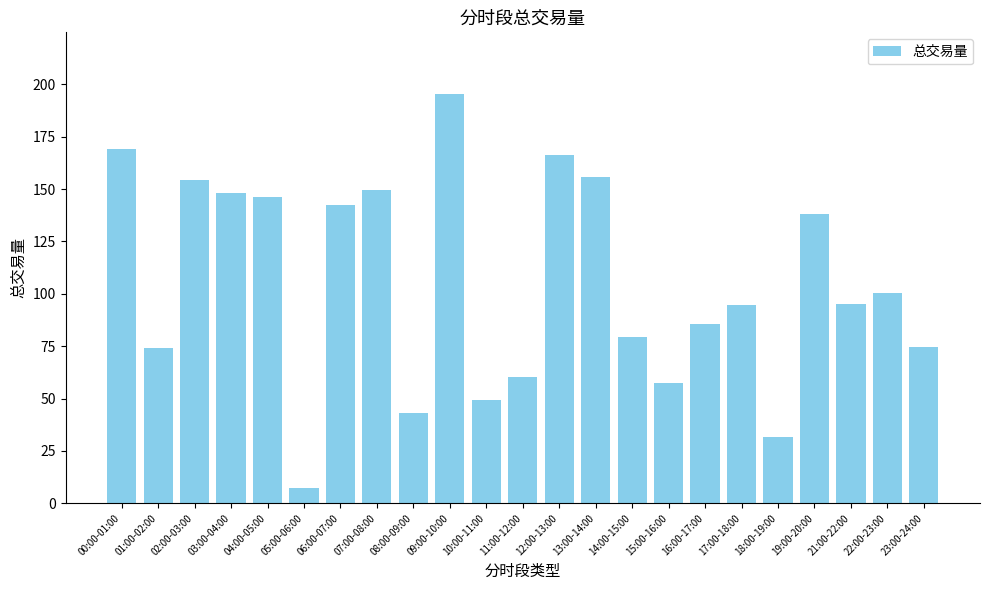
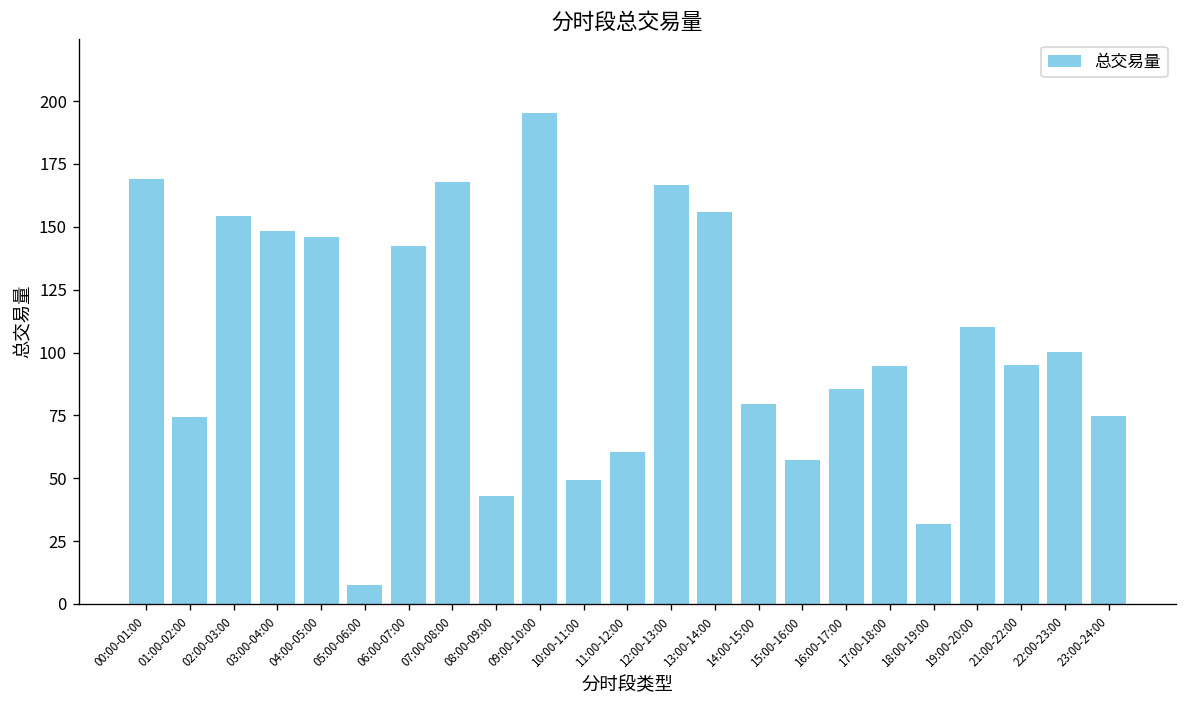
  {
    "00:00-01:00": 169,
    "01:00-02:00": 74,
    "02:00-03:00": 154,
    "03:00-04:00": 148,
    "04:00-05:00": 146,
    "05:00-06:00": 7,
    "06:00-07:00": 142,
-   "07:00-08:00": 150,
+   "07:00-08:00": 168,
    "08:00-09:00": 43,
    "09:00-10:00": 195,
    "10:00-11:00": 49,
    "11:00-12:00": 60,
    "12:00-13:00": 166,
    "13:00-14:00": 156,
    "14:00-15:00": 80,
    "15:00-16:00": 57,
    "16:00-17:00": 86,
    "17:00-18:00": 94,
    "18:00-19:00": 32,
-   "19:00-20:00": 138,
+   "19:00-20:00": 110,
    "21:00-22:00": 95,
    "22:00-23:00": 100,
    "23:00-24:00": 75
  }
